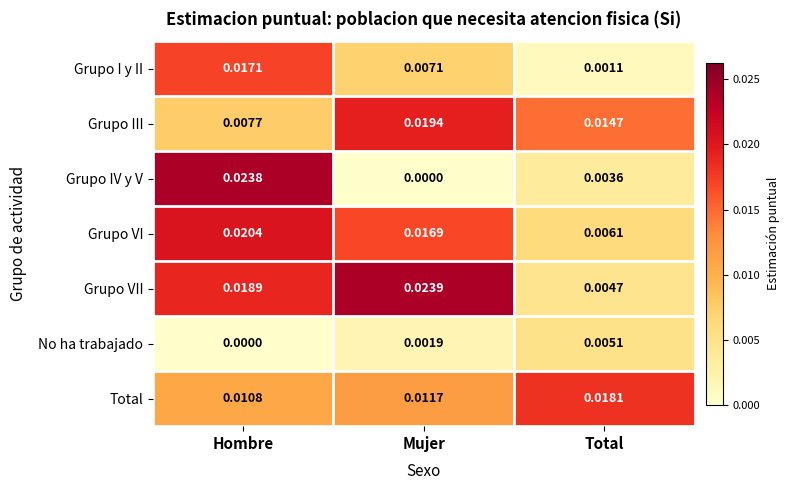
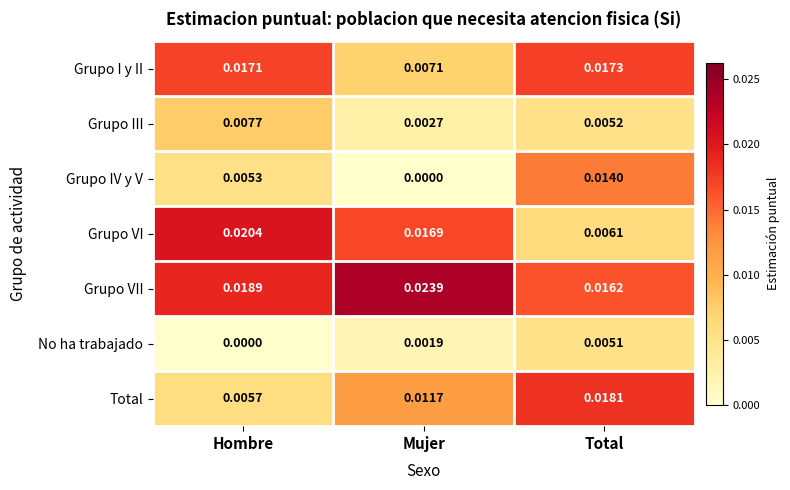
  {
    "Grupo I y II": {
      "Hombre": 0.0171,
      "Mujer": 0.0071,
-     "Total": 0.0011
+     "Total": 0.0173
    },
    "Grupo III": {
      "Hombre": 0.0077,
-     "Mujer": 0.0194,
-     "Total": 0.0147
+     "Mujer": 0.0027,
+     "Total": 0.0052
    },
    "Grupo IV y V": {
-     "Hombre": 0.0238,
+     "Hombre": 0.0053,
      "Mujer": 0.0000,
-     "Total": 0.0036
+     "Total": 0.0140
    },
    "Grupo VI": {
      "Hombre": 0.0204,
      "Mujer": 0.0169,
      "Total": 0.0061
    },
    "Grupo VII": {
      "Hombre": 0.0189,
      "Mujer": 0.0239,
-     "Total": 0.0047
+     "Total": 0.0162
    },
    "No ha trabajado": {
      "Hombre": 0.0000,
      "Mujer": 0.0019,
      "Total": 0.0051
    },
    "Total": {
-     "Hombre": 0.0108,
+     "Hombre": 0.0057,
      "Mujer": 0.0117,
      "Total": 0.0181
    }
  }
